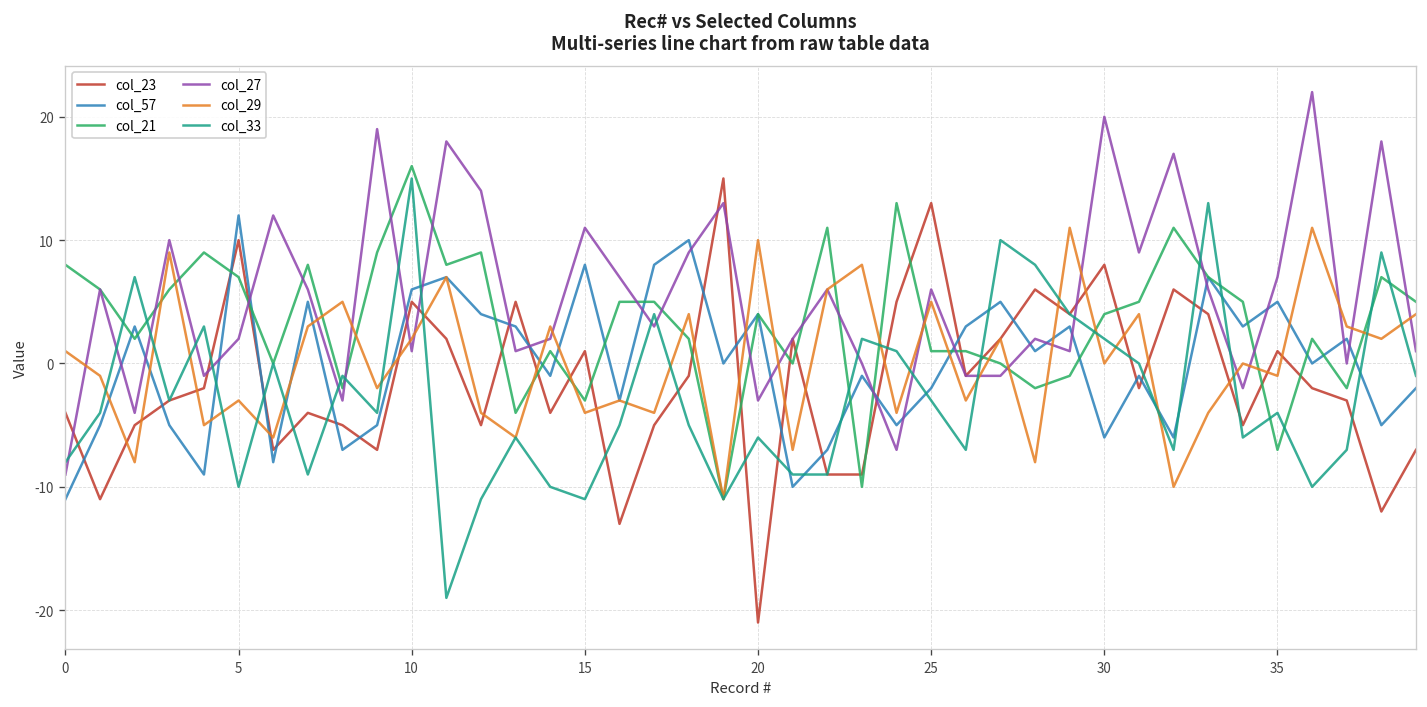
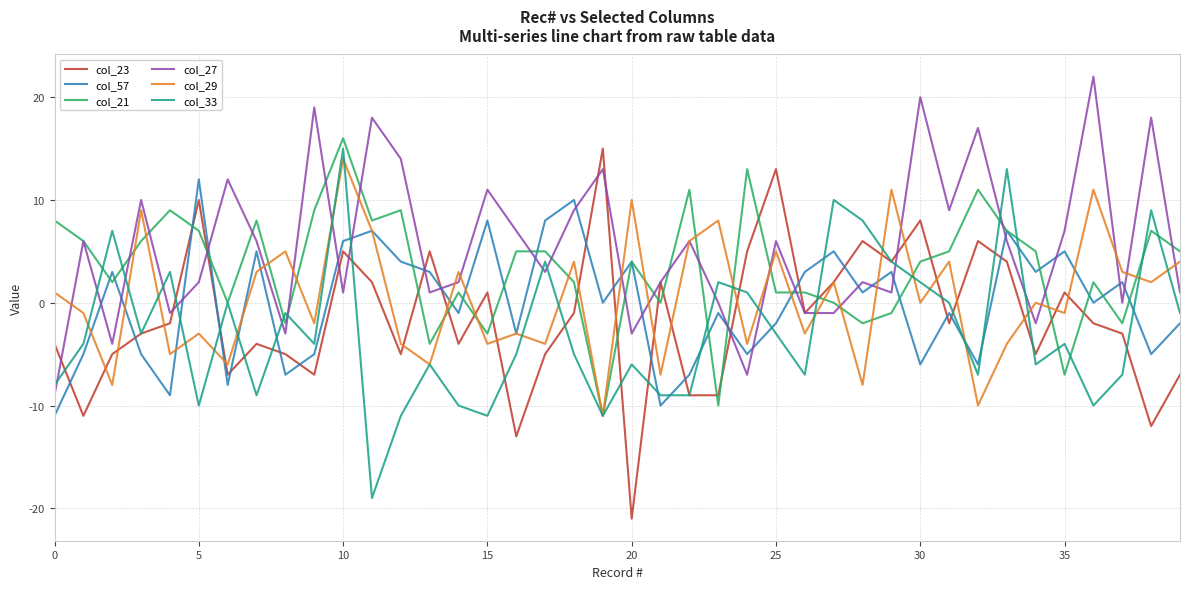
  {
    "col_23": {
      "0": -4,
      "5": 10,
      "10": 5,
      "15": 1,
      "20": -21,
      "25": 13,
      "30": 8,
      "35": 1
    },
    "col_57": {
      "0": -11,
      "5": 12,
      "10": 6,
      "15": 8,
      "25": -2,
      "30": -6,
      "35": 5
    },
    "col_27": {
      "0": -9,
      "5": 2,
      "10": 1,
      "15": 11,
      "20": -3,
      "25": 6,
      "30": 20,
      "35": 7
    },
    "col_29": {
      "0": 1,
      "5": -3,
-     "10": 2,
+     "10": 14,
      "15": -4,
      "20": 10,
      "25": 5,
      "30": 0,
      "35": -1
    }
  }
